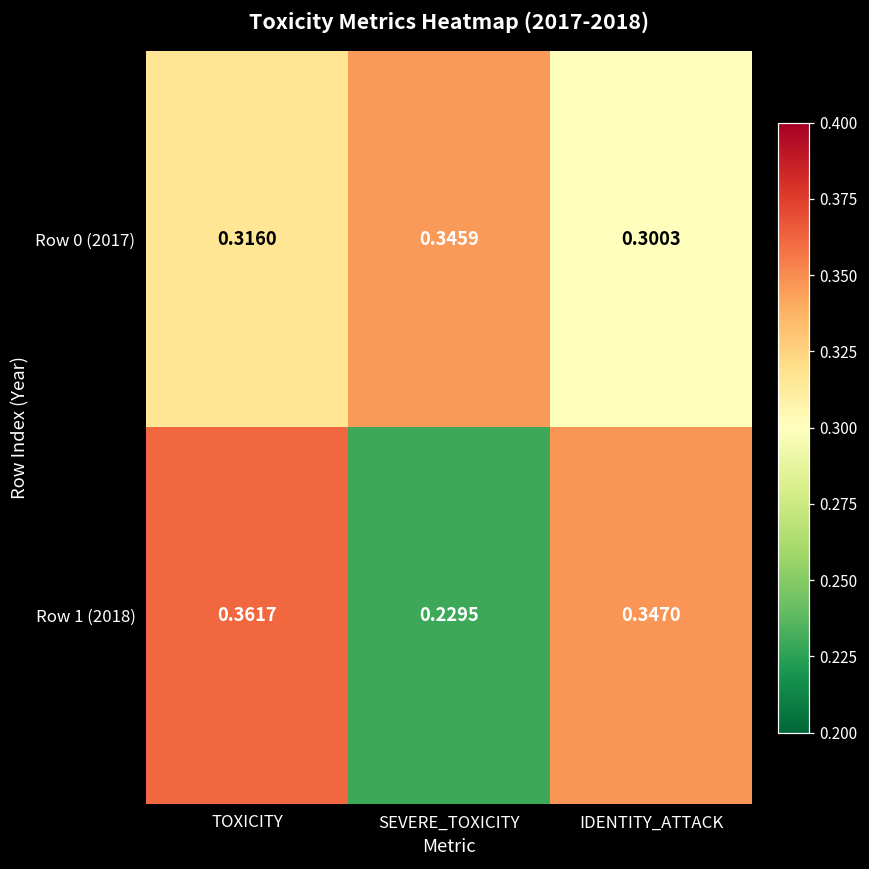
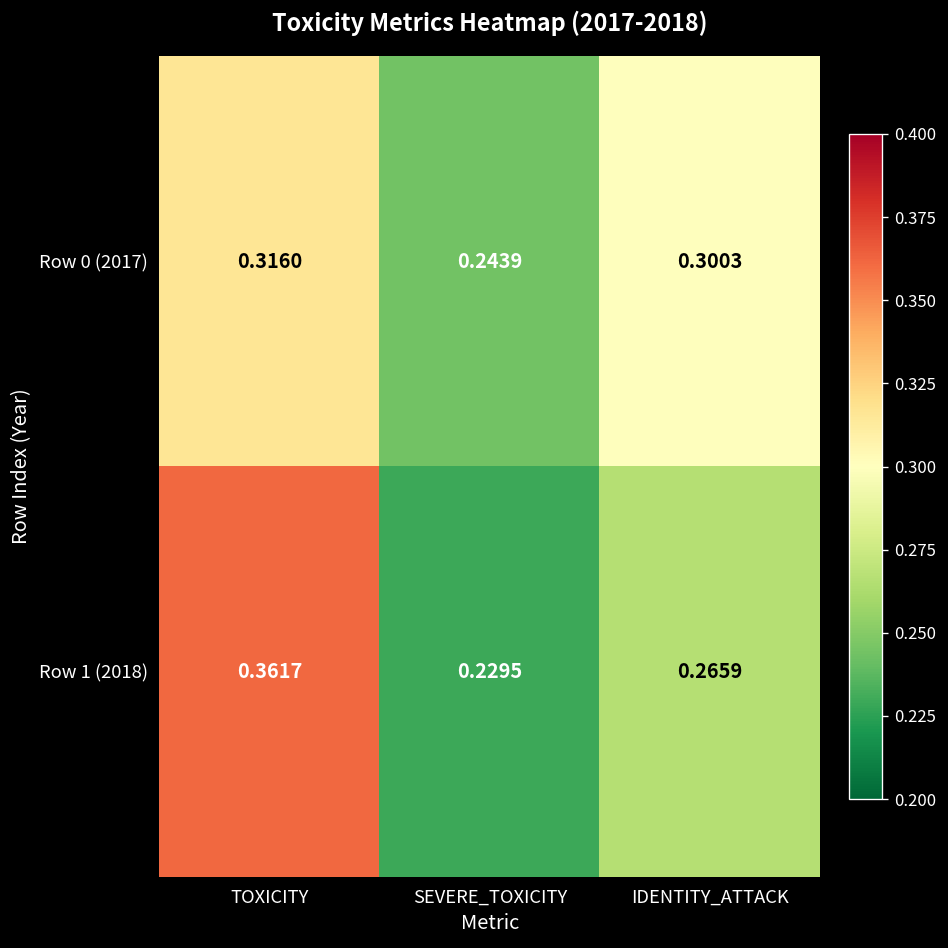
  {
    "Row 0 (2017)": {
      "TOXICITY": 0.3160,
-     "SEVERE_TOXICITY": 0.3459,
+     "SEVERE_TOXICITY": 0.2439,
      "IDENTITY_ATTACK": 0.3003
    },
    "Row 1 (2018)": {
      "TOXICITY": 0.3617,
      "SEVERE_TOXICITY": 0.2295,
-     "IDENTITY_ATTACK": 0.3470
+     "IDENTITY_ATTACK": 0.2659
    }
  }
